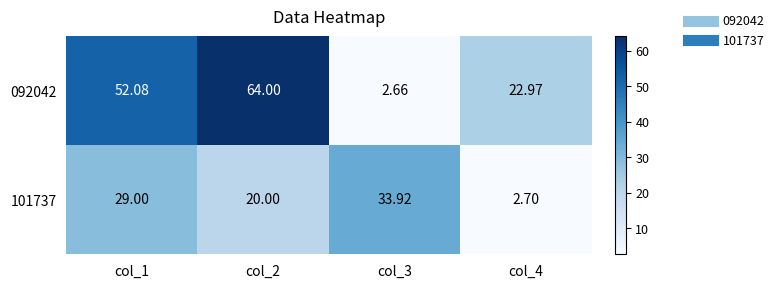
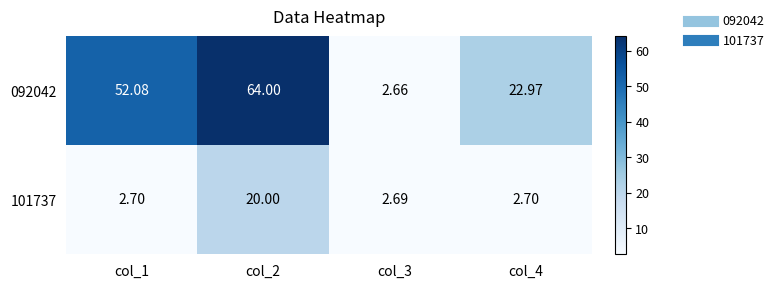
  {
    "092042": {
      "col_1": 52.08,
      "col_2": 64.00,
      "col_3": 2.66,
      "col_4": 22.97
    },
    "101737": {
-     "col_1": 29.00,
+     "col_1": 2.70,
      "col_2": 20.00,
-     "col_3": 33.92,
+     "col_3": 2.69,
      "col_4": 2.70
    }
  }
